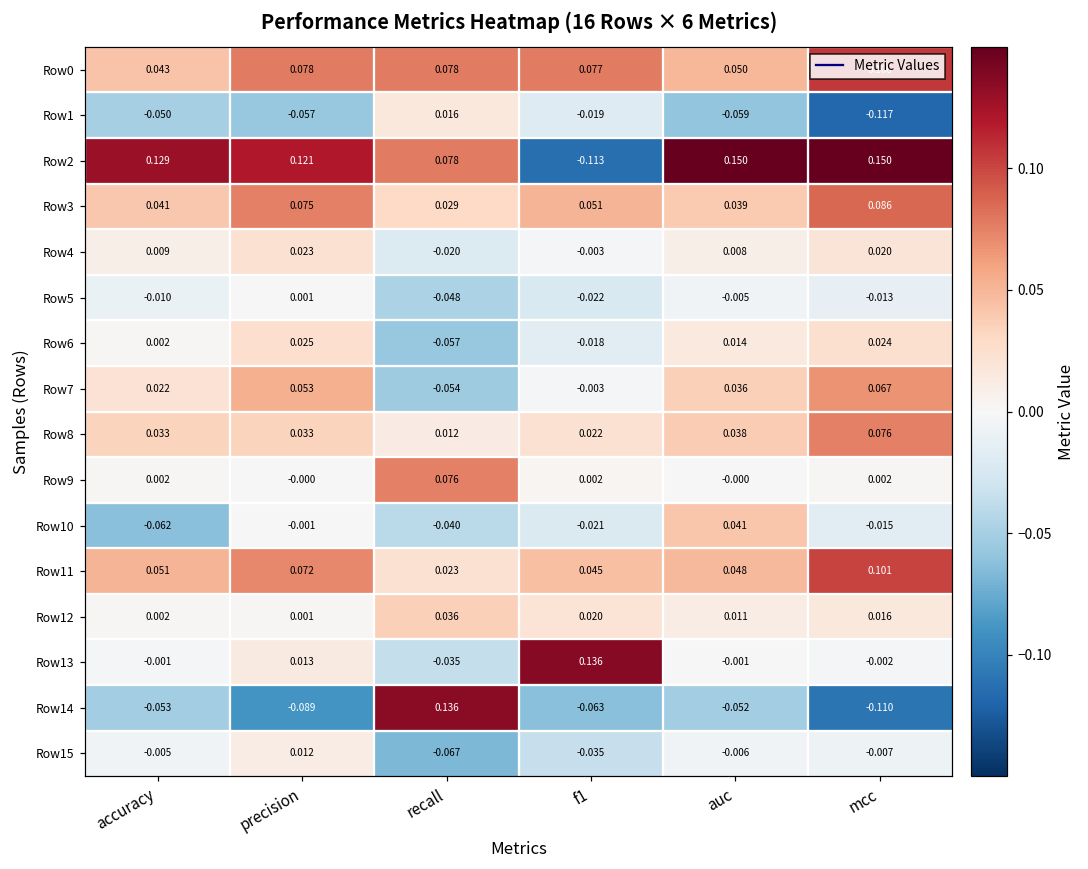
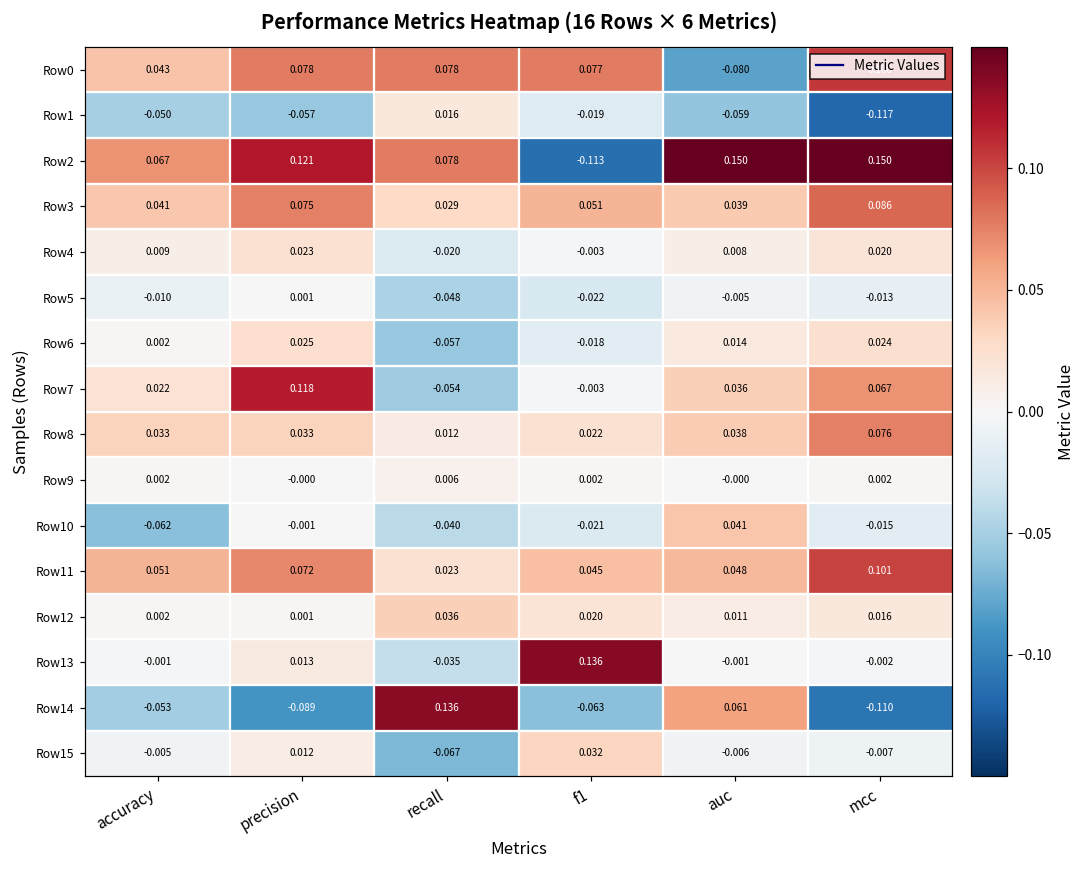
  {
    "Row0": {
      "accuracy": 0.043,
      "precision": 0.078,
      "recall": 0.078,
      "f1": 0.077,
-     "auc": 0.050
+     "auc": -0.080
    },
    "Row1": {
      "accuracy": -0.050,
      "precision": -0.057,
      "recall": 0.016,
      "f1": -0.019,
      "auc": -0.059,
      "mcc": -0.117
    },
    "Row2": {
-     "accuracy": 0.129,
+     "accuracy": 0.067,
      "precision": 0.121,
      "recall": 0.078,
      "f1": -0.113,
      "auc": 0.150,
      "mcc": 0.150
    },
    "Row3": {
      "accuracy": 0.041,
      "precision": 0.075,
      "recall": 0.029,
      "f1": 0.051,
      "auc": 0.039,
      "mcc": 0.086
    },
    "Row4": {
      "accuracy": 0.009,
      "precision": 0.023,
      "recall": -0.020,
      "f1": -0.003,
      "auc": 0.008,
      "mcc": 0.020
    },
    "Row5": {
      "accuracy": -0.010,
      "precision": 0.001,
      "recall": -0.048,
      "f1": -0.022,
      "auc": -0.005,
      "mcc": -0.013
    },
    "Row6": {
      "accuracy": 0.002,
      "precision": 0.025,
      "recall": -0.057,
      "f1": -0.018,
      "auc": 0.014,
      "mcc": 0.024
    },
    "Row7": {
      "accuracy": 0.022,
-     "precision": 0.053,
+     "precision": 0.118,
      "recall": -0.054,
      "f1": -0.003,
      "auc": 0.036,
      "mcc": 0.067
    },
    "Row8": {
      "accuracy": 0.033,
      "precision": 0.033,
      "recall": 0.012,
      "f1": 0.022,
      "auc": 0.038,
      "mcc": 0.076
    },
    "Row9": {
      "accuracy": 0.002,
      "precision": -0.000,
-     "recall": 0.076,
+     "recall": 0.006,
      "f1": 0.002,
      "auc": -0.000,
      "mcc": 0.002
    },
    "Row10": {
      "accuracy": -0.062,
      "precision": -0.001,
      "recall": -0.040,
      "f1": -0.021,
      "auc": 0.041,
      "mcc": -0.015
    },
    "Row11": {
      "accuracy": 0.051,
      "precision": 0.072,
      "recall": 0.023,
      "f1": 0.045,
      "auc": 0.048,
      "mcc": 0.101
    },
    "Row12": {
      "accuracy": 0.002,
      "precision": 0.001,
      "recall": 0.036,
      "f1": 0.020,
      "auc": 0.011,
      "mcc": 0.016
    },
    "Row13": {
      "accuracy": -0.001,
      "precision": 0.013,
      "recall": -0.035,
      "f1": 0.136,
      "auc": -0.001,
      "mcc": -0.002
    },
    "Row14": {
      "accuracy": -0.053,
      "precision": -0.089,
      "recall": 0.136,
      "f1": -0.063,
-     "auc": -0.052,
+     "auc": 0.061,
      "mcc": -0.110
    },
    "Row15": {
      "accuracy": -0.005,
      "precision": 0.012,
      "recall": -0.067,
-     "f1": -0.035,
+     "f1": 0.032,
      "auc": -0.006,
      "mcc": -0.007
    }
  }
